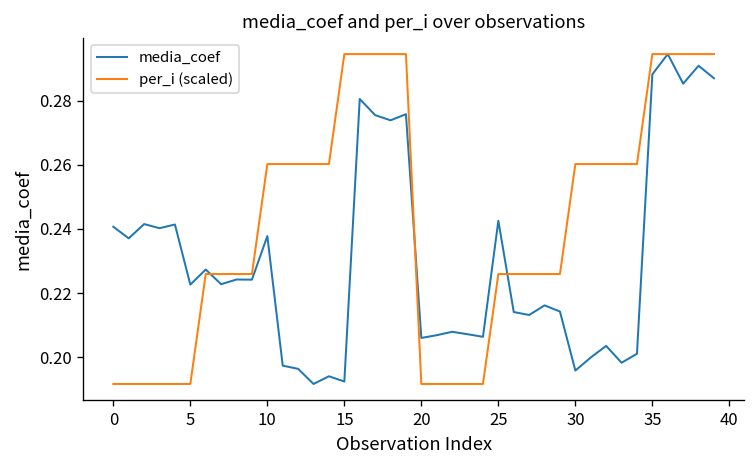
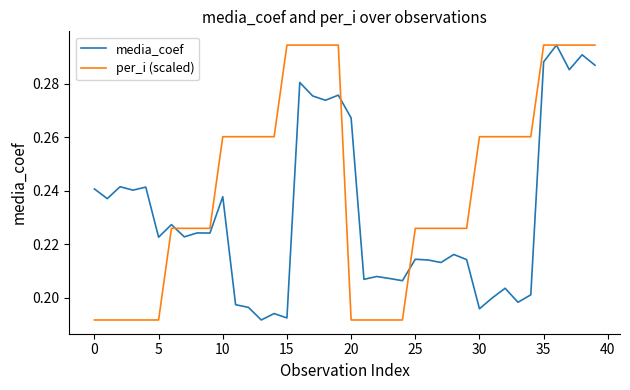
  {
    "media_coef": {
      "0": 0.241,
      "5": 0.223,
      "10": 0.238,
      "15": 0.192,
-     "20": 0.206,
-     "25": 0.243,
+     "20": 0.267,
+     "25": 0.214,
      "30": 0.196,
      "35": 0.288
    },
    "per_i (scaled)": {
      "0": 0.192,
      "5": 0.192,
      "10": 0.260,
      "15": 0.295,
      "20": 0.192,
      "25": 0.226,
      "30": 0.260,
      "35": 0.295
    }
  }
